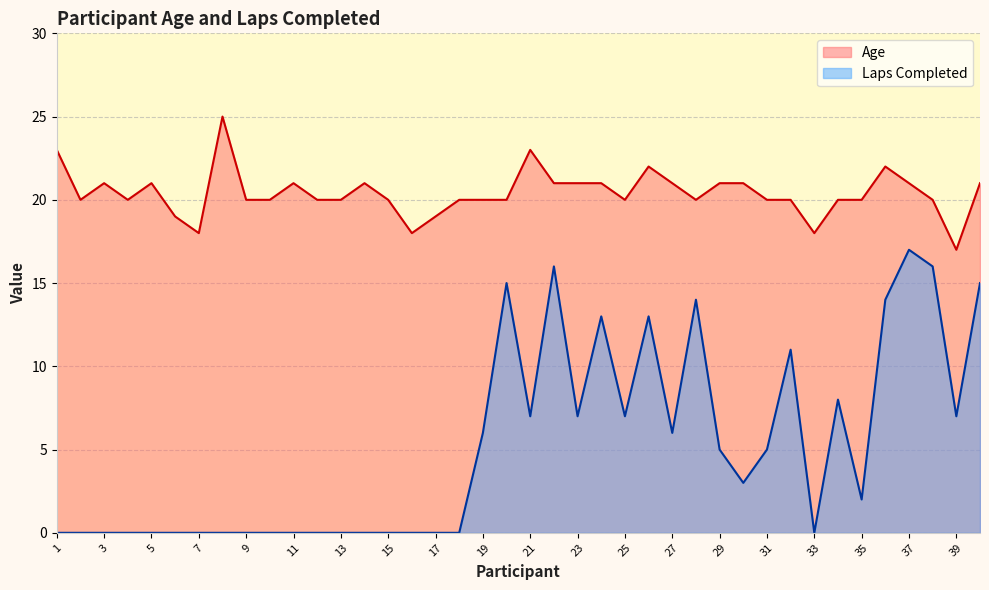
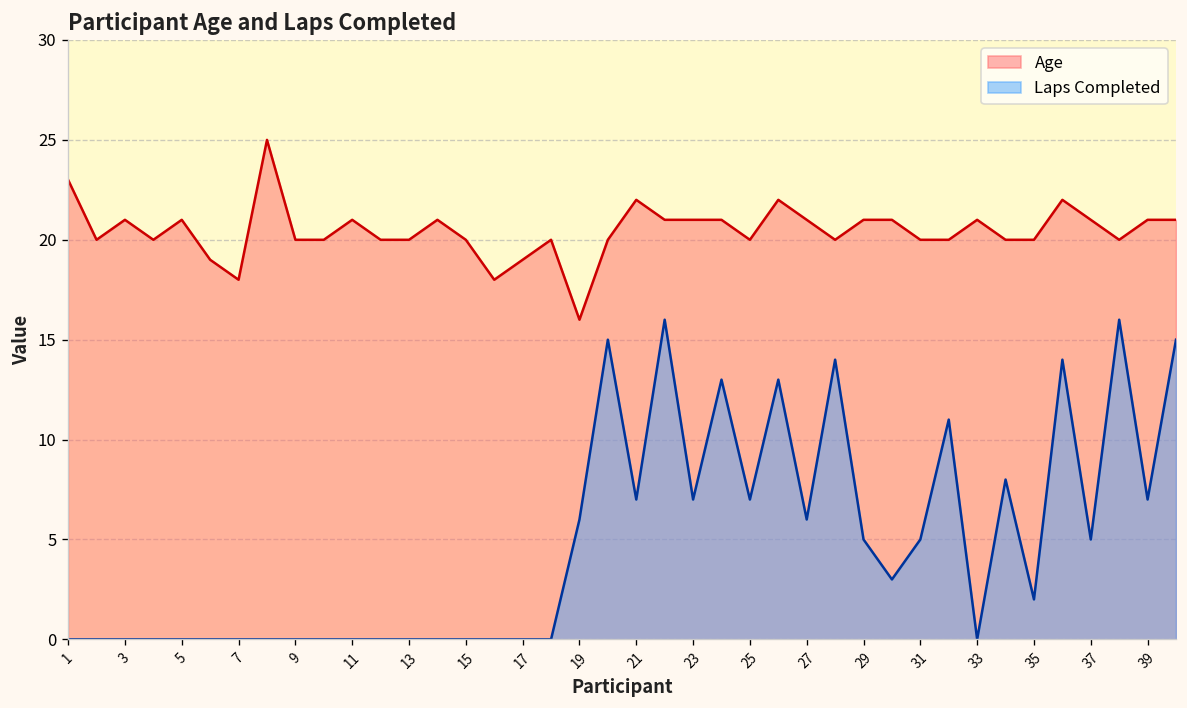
  {
    "Age": {
      "1": 23,
      "3": 21,
      "5": 21,
      "7": 18,
      "9": 20,
      "11": 21,
      "13": 20,
      "15": 20,
      "17": 19,
-     "19": 20,
-     "21": 23,
+     "19": 16,
+     "21": 22,
      "23": 21,
      "25": 20,
      "27": 21,
      "29": 21,
      "31": 20,
-     "33": 18,
+     "33": 21,
      "35": 20,
      "37": 21,
-     "39": 17
+     "39": 21
    },
    "Laps Completed": {
      "1": 0,
      "3": 0,
      "5": 0,
      "7": 0,
      "9": 0,
      "11": 0,
      "13": 0,
      "15": 0,
      "17": 0,
      "19": 6,
      "21": 7,
      "23": 7,
      "25": 7,
      "27": 6,
      "29": 5,
      "31": 5,
      "33": 0,
      "35": 2,
-     "37": 17,
+     "37": 5,
      "39": 7
    }
  }
